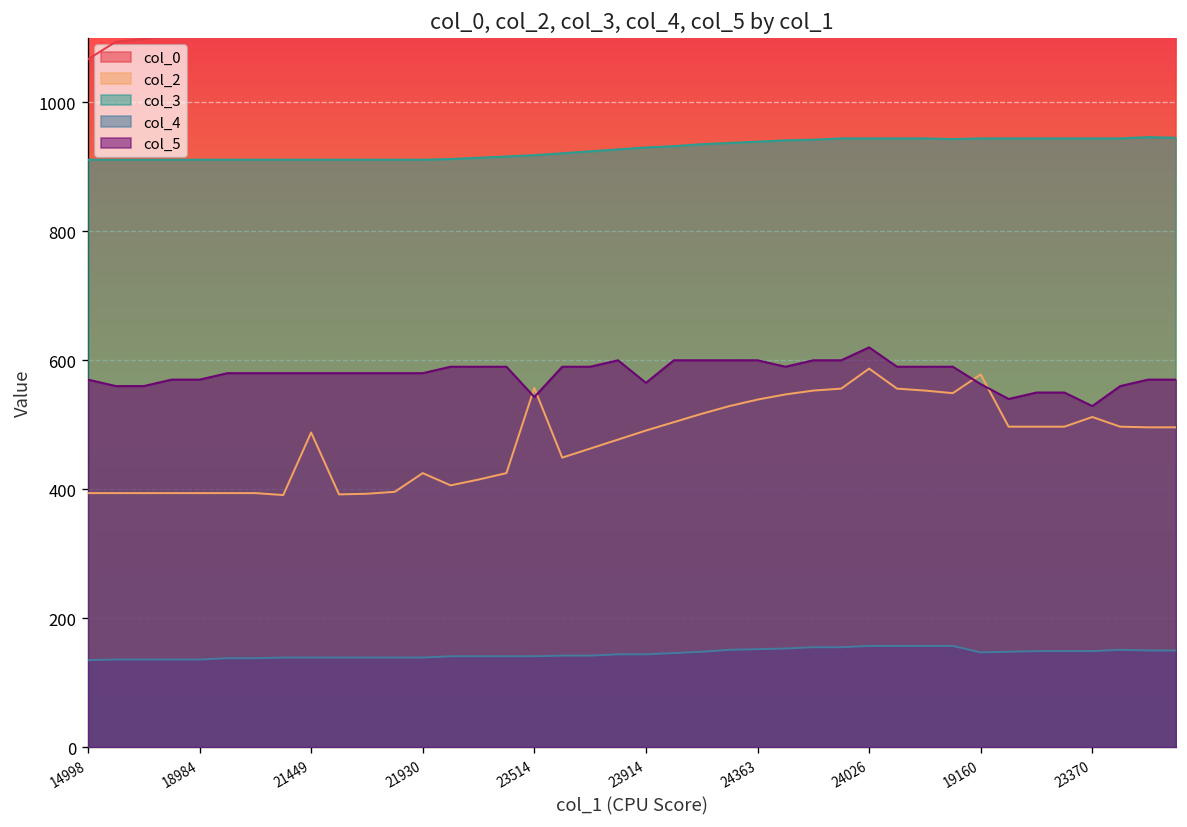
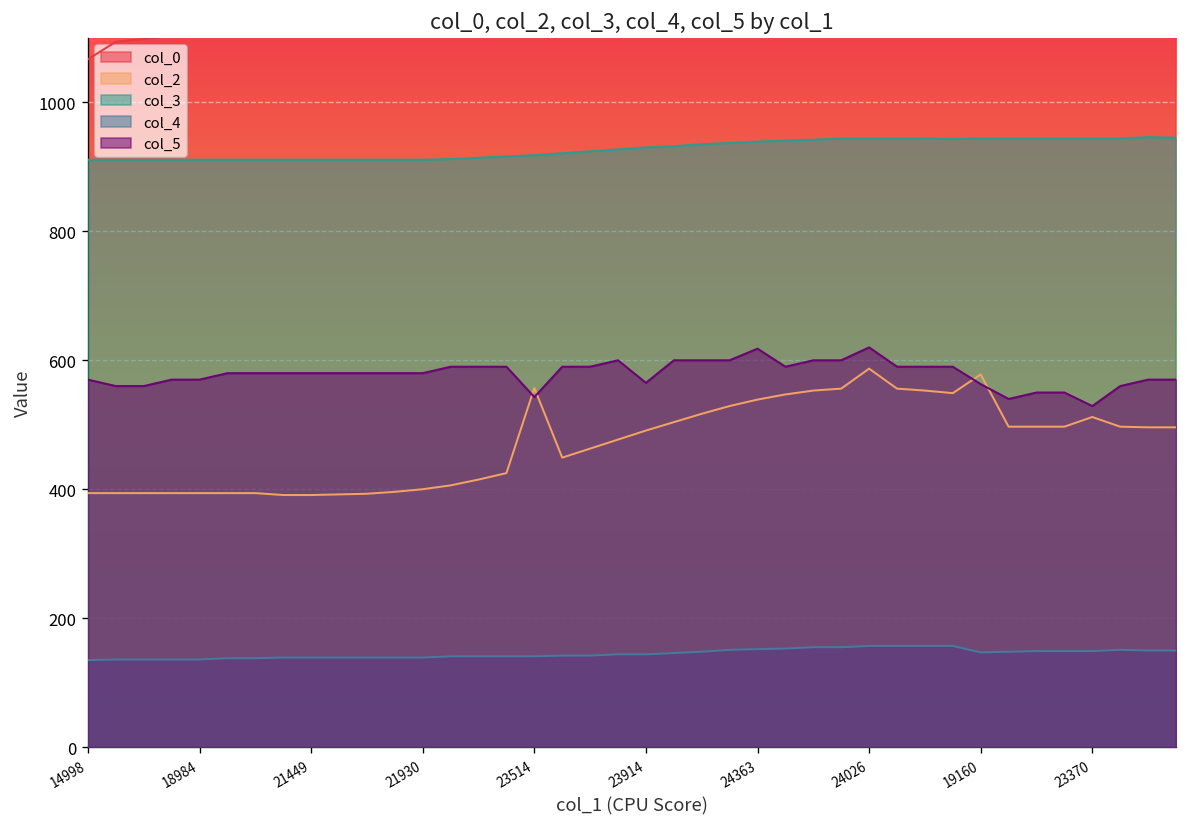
  {
    "col_0": {
      "14998": 1070
    },
    "col_2": {
      "14998": 390,
      "18984": 390,
-     "21449": 490,
-     "21930": 430,
+     "21449": 390,
+     "21930": 400,
      "23514": 560,
      "23914": 490,
      "24363": 540,
      "24026": 590,
      "19160": 580,
      "23370": 510
    },
    "col_5": {
      "14998": 570,
      "18984": 570,
      "21449": 580,
      "21930": 580,
      "23514": 540,
      "23914": 570,
-     "24363": 600,
+     "24363": 620,
      "24026": 620,
      "19160": 560,
      "23370": 530
    }
  }
